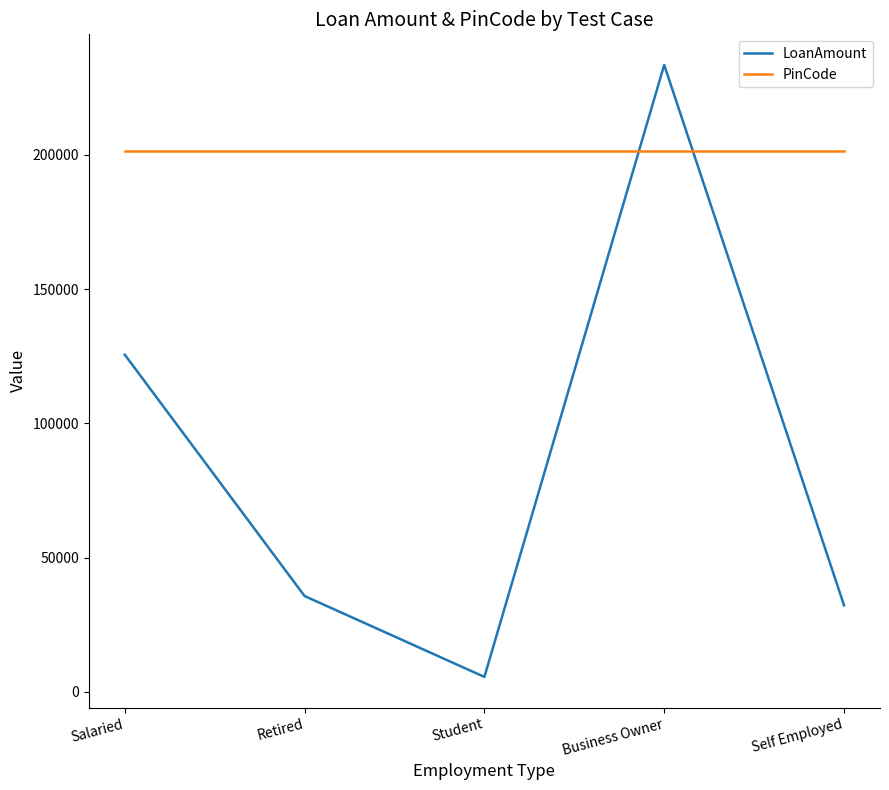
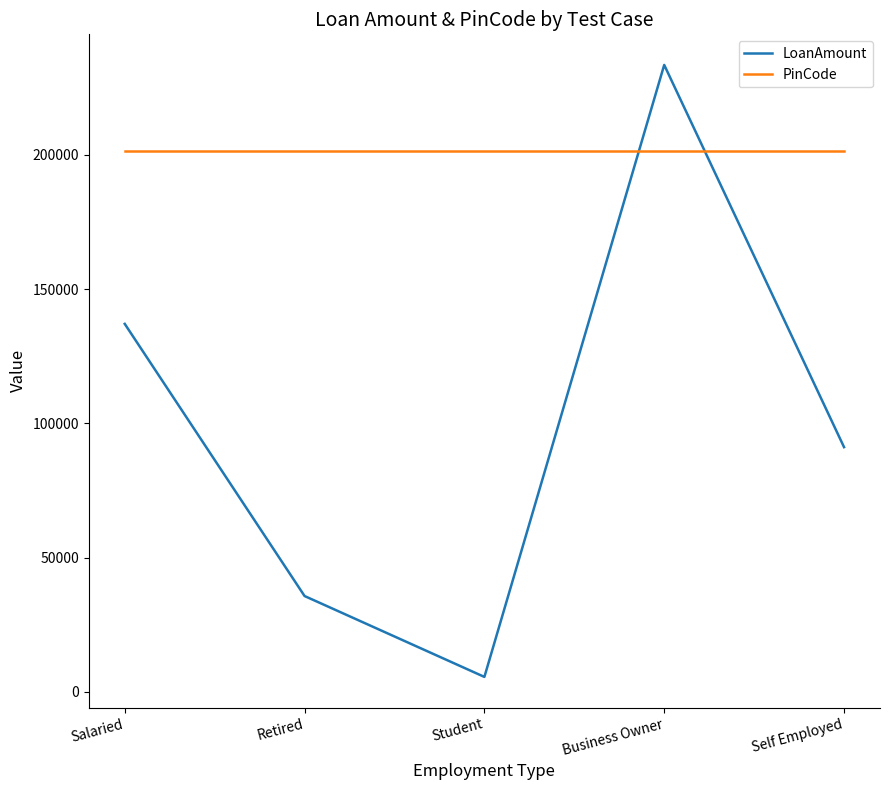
  {
    "LoanAmount": {
-     "Salaried": 126000,
+     "Salaried": 137000,
      "Retired": 36000,
      "Student": 6000,
      "Business Owner": 233000,
-     "Self Employed": 32000
+     "Self Employed": 91000
    },
    "PinCode": {
      "Salaried": 201000,
      "Retired": 201000,
      "Student": 201000,
      "Business Owner": 201000,
      "Self Employed": 201000
    }
  }
